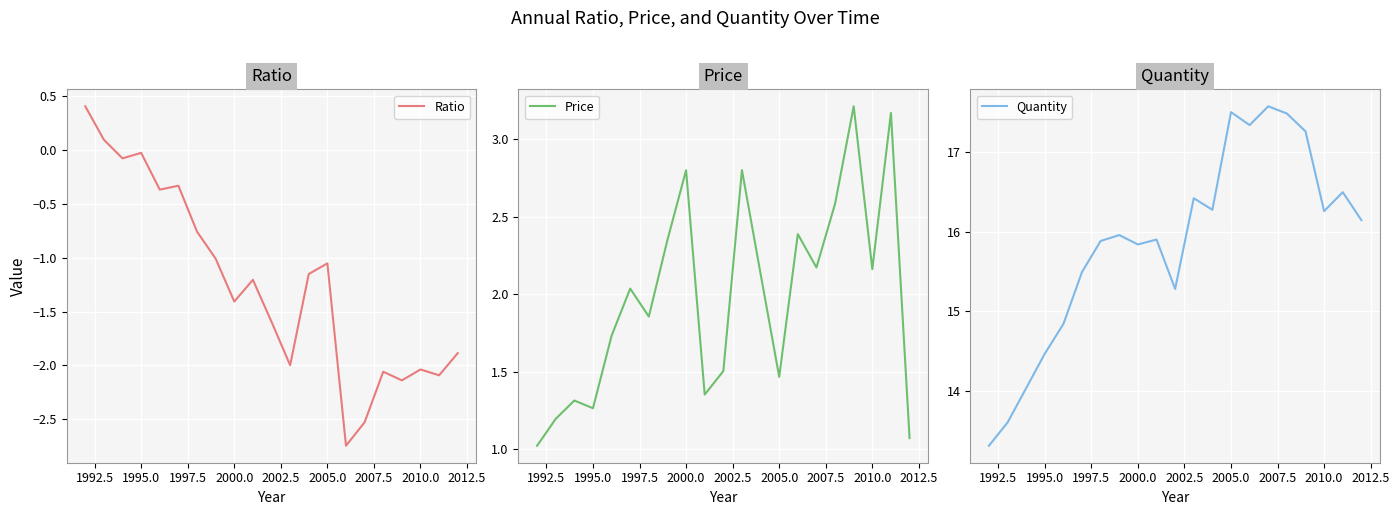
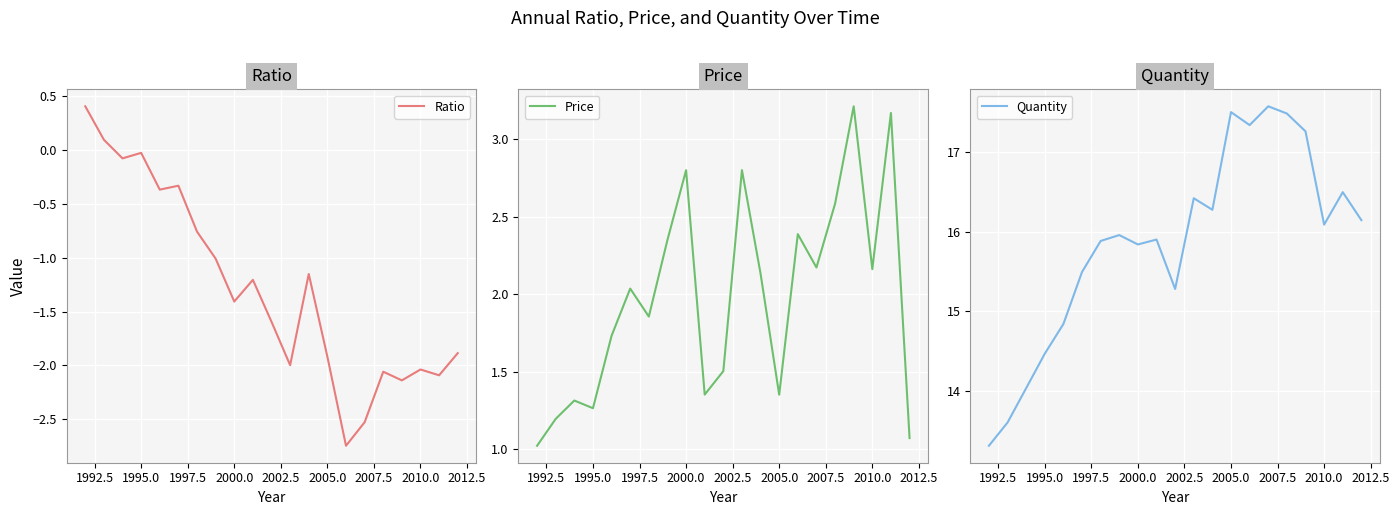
  {
    "Ratio": {
      "1995.0": -0.03,
      "2000.0": -1.41,
-     "2005.0": -1.05,
+     "2005.0": -1.92,
      "2010.0": -2.04
    },
    "Price": {
      "1995.0": 1.27,
      "2000.0": 2.80,
-     "2005.0": 1.47,
+     "2005.0": 1.35,
      "2010.0": 2.16
    },
    "Quantity": {
      "1995.0": 14.5,
      "2000.0": 15.8,
      "2005.0": 17.5,
-     "2010.0": 16.3
+     "2010.0": 16.1
    }
  }
